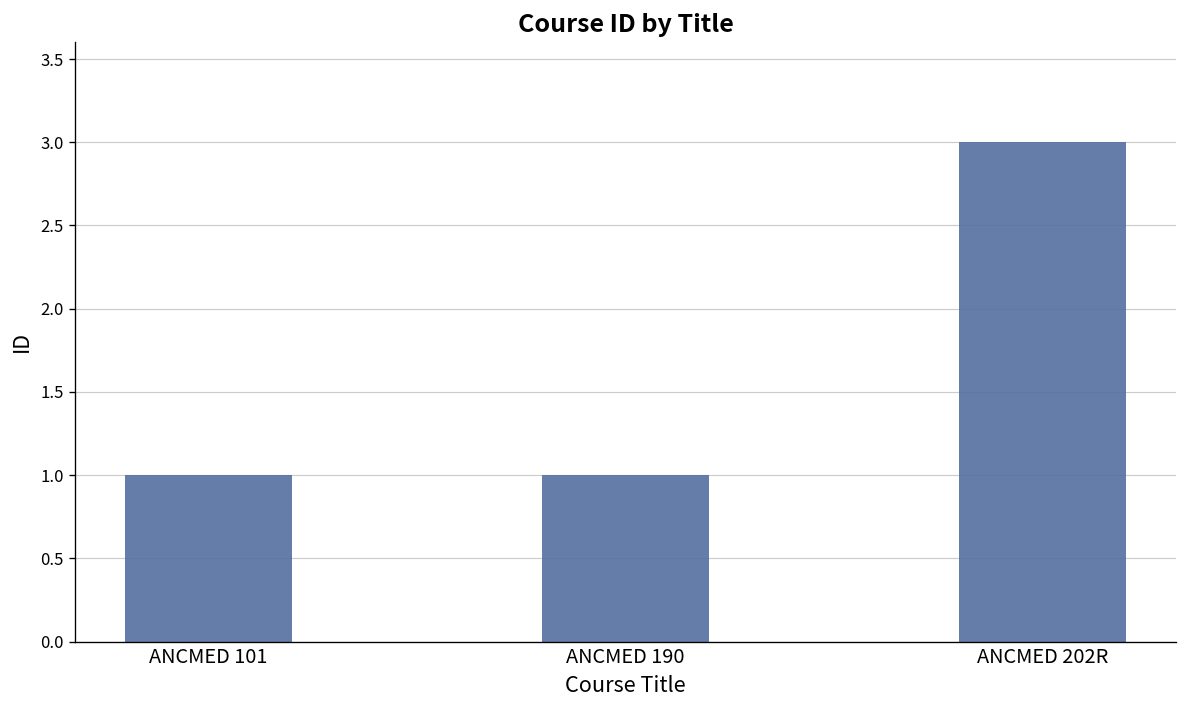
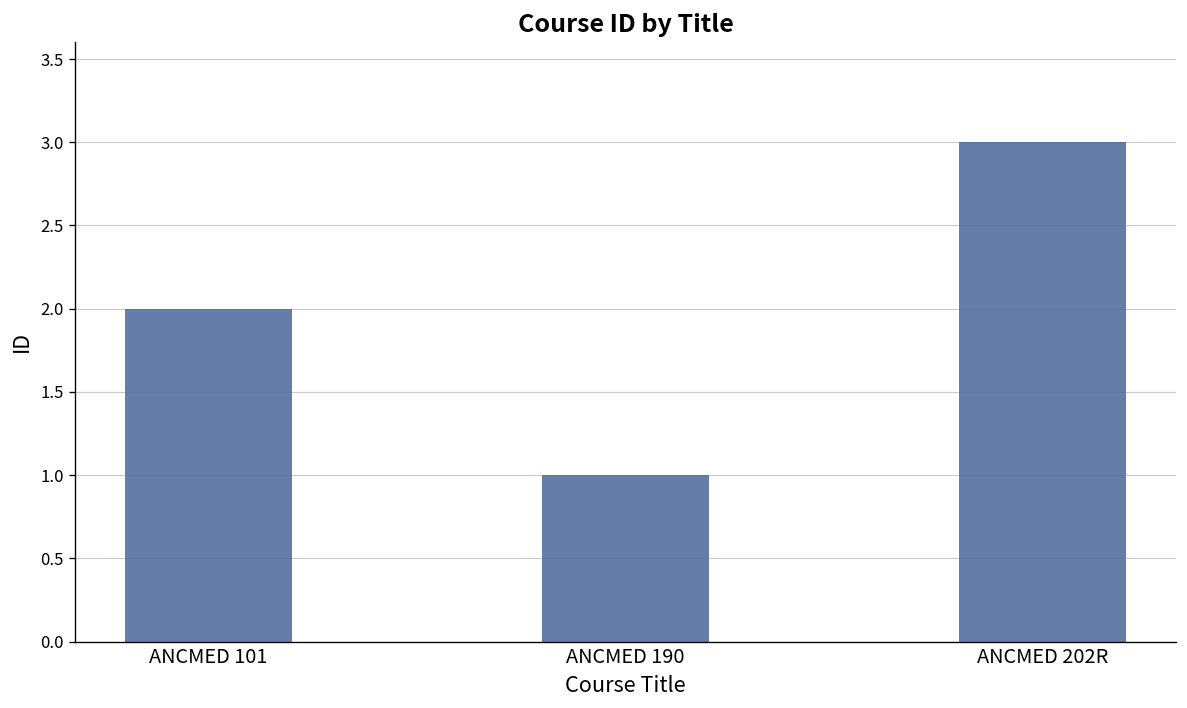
  {
-   "ANCMED 101": 1,
+   "ANCMED 101": 2,
    "ANCMED 190": 1,
    "ANCMED 202R": 3
  }
